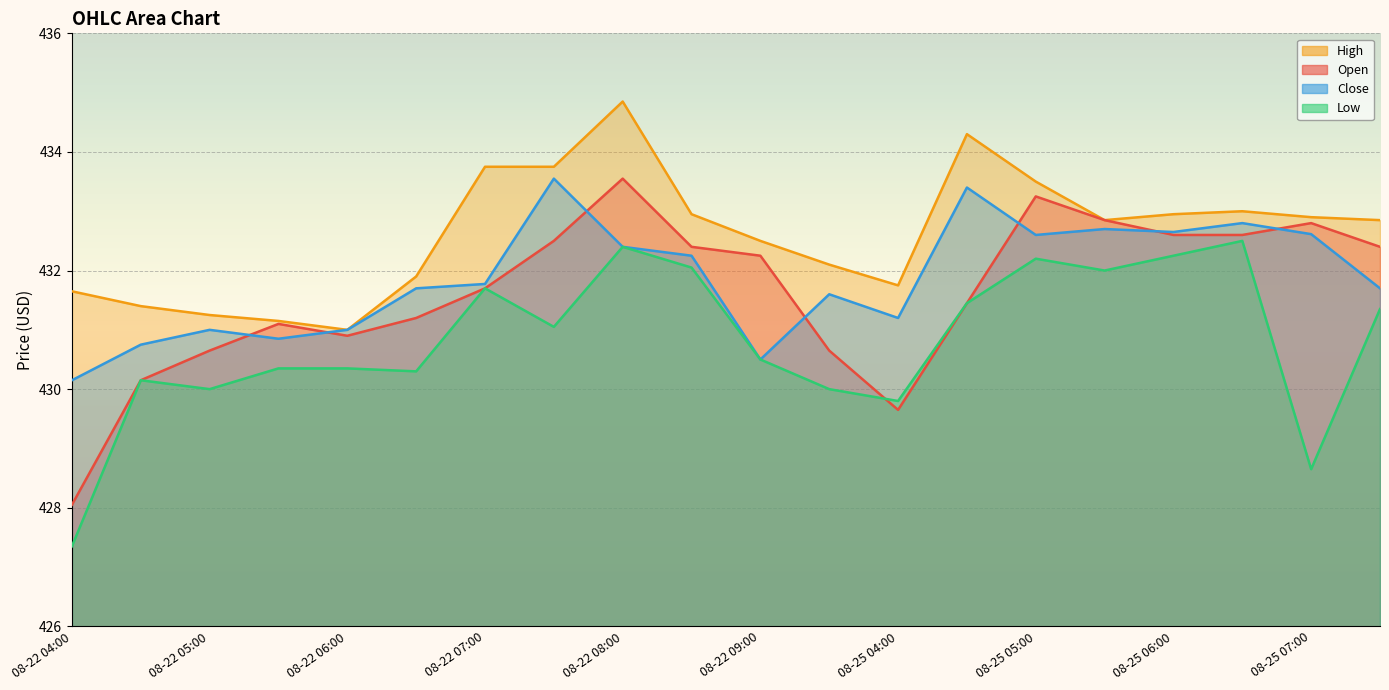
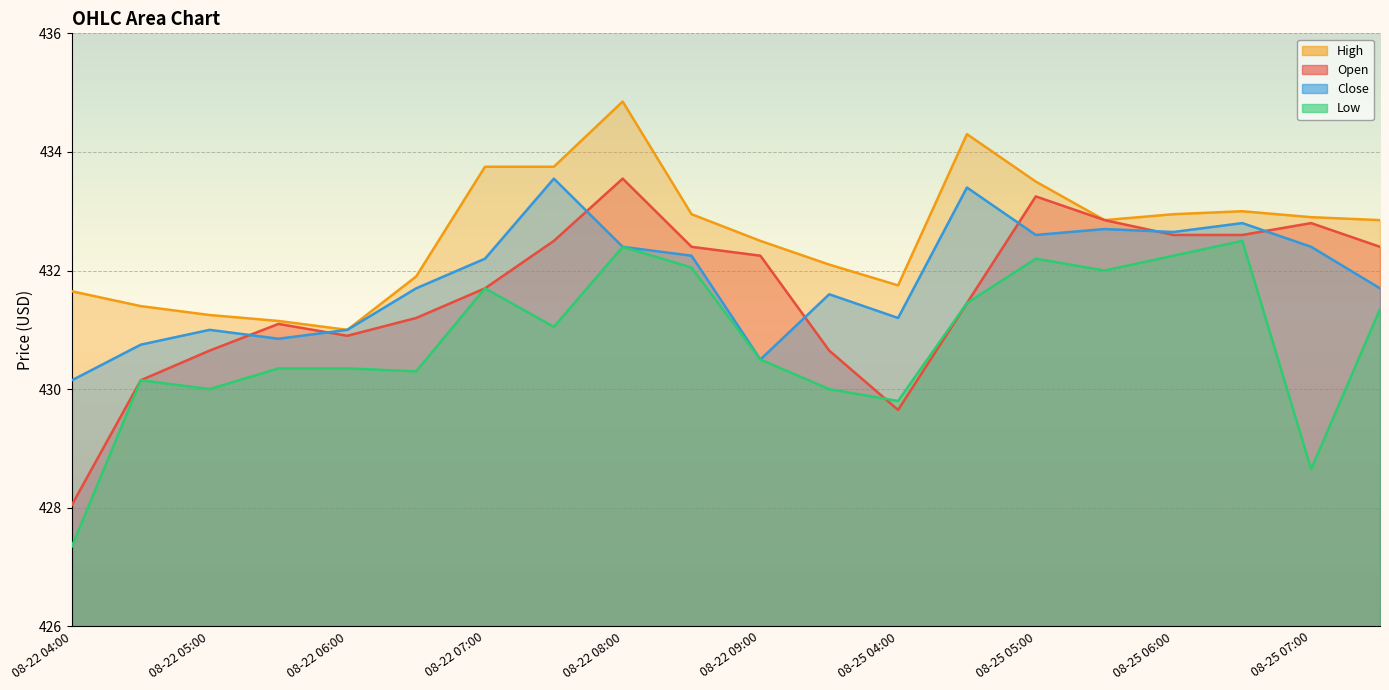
  {
    "Close": {
      "08-22 04:00": 430.1,
      "08-22 05:00": 431.0,
-     "08-22 07:00": 431.8,
+     "08-22 07:00": 432.2,
      "08-25 04:00": 431.2,
      "08-25 05:00": 432.6,
      "08-25 06:00": 432.6,
-     "08-25 07:00": 432.6
+     "08-25 07:00": 432.4
    },
    "Low": {
      "08-22 04:00": 427.4,
      "08-22 05:00": 430.0,
      "08-22 06:00": 430.4,
      "08-25 04:00": 429.8,
      "08-25 05:00": 432.2,
      "08-25 06:00": 432.3,
      "08-25 07:00": 428.7
    }
  }
